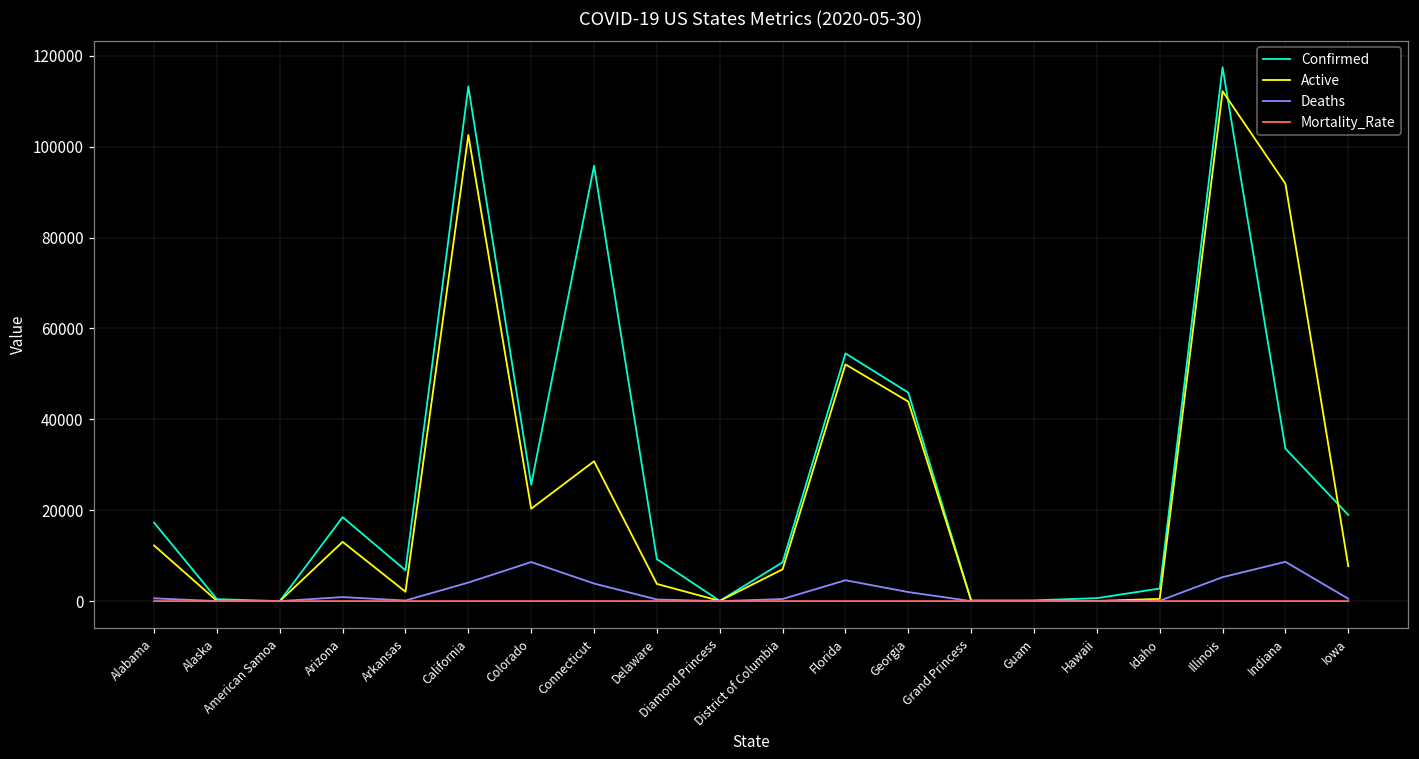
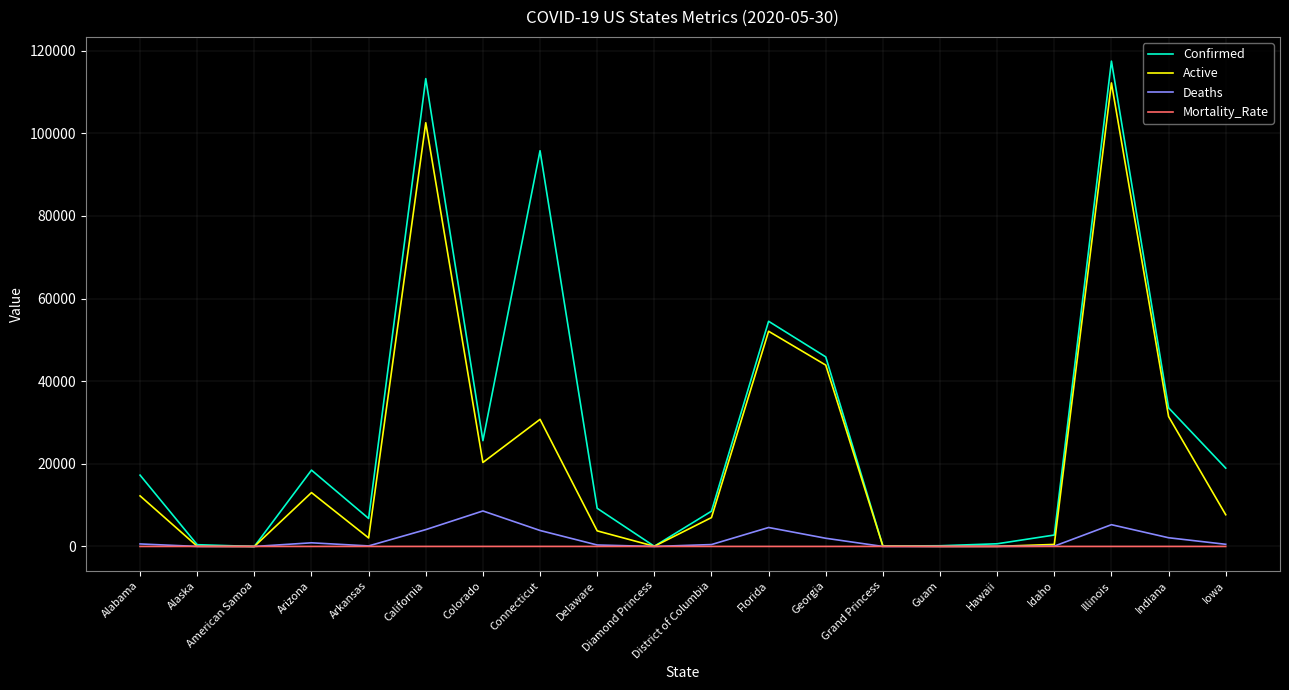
  {
    "Confirmed": {
      "Alabama": 17000,
      "Arizona": 18000,
      "Arkansas": 7000,
      "California": 113000,
      "Colorado": 26000,
      "Connecticut": 96000,
      "Delaware": 9000,
      "District of Columbia": 9000,
      "Florida": 54000,
      "Georgia": 46000,
      "Idaho": 3000,
      "Illinois": 117000,
      "Indiana": 34000,
      "Iowa": 19000
    },
    "Active": {
      "Alabama": 12000,
      "Arizona": 13000,
      "Arkansas": 2000,
      "California": 103000,
      "Colorado": 20000,
      "Connecticut": 31000,
      "Delaware": 4000,
      "District of Columbia": 7000,
      "Florida": 52000,
      "Georgia": 44000,
      "Illinois": 112000,
-     "Indiana": 92000,
+     "Indiana": 31000,
      "Iowa": 8000
    },
    "Deaths": {
      "Alabama": 1000,
      "Arizona": 1000,
      "California": 4000,
      "Colorado": 9000,
      "Connecticut": 4000,
      "Florida": 5000,
      "Georgia": 2000,
      "Illinois": 5000,
-     "Indiana": 9000
+     "Indiana": 2000
    },
    "Mortality_Rate": {
      "Alabama": 0,
      "Arizona": 0,
      "California": 0,
      "Colorado": 0,
      "Connecticut": 0,
      "Florida": 0,
      "Georgia": 0,
      "Illinois": 0,
      "Indiana": 0
    }
  }
